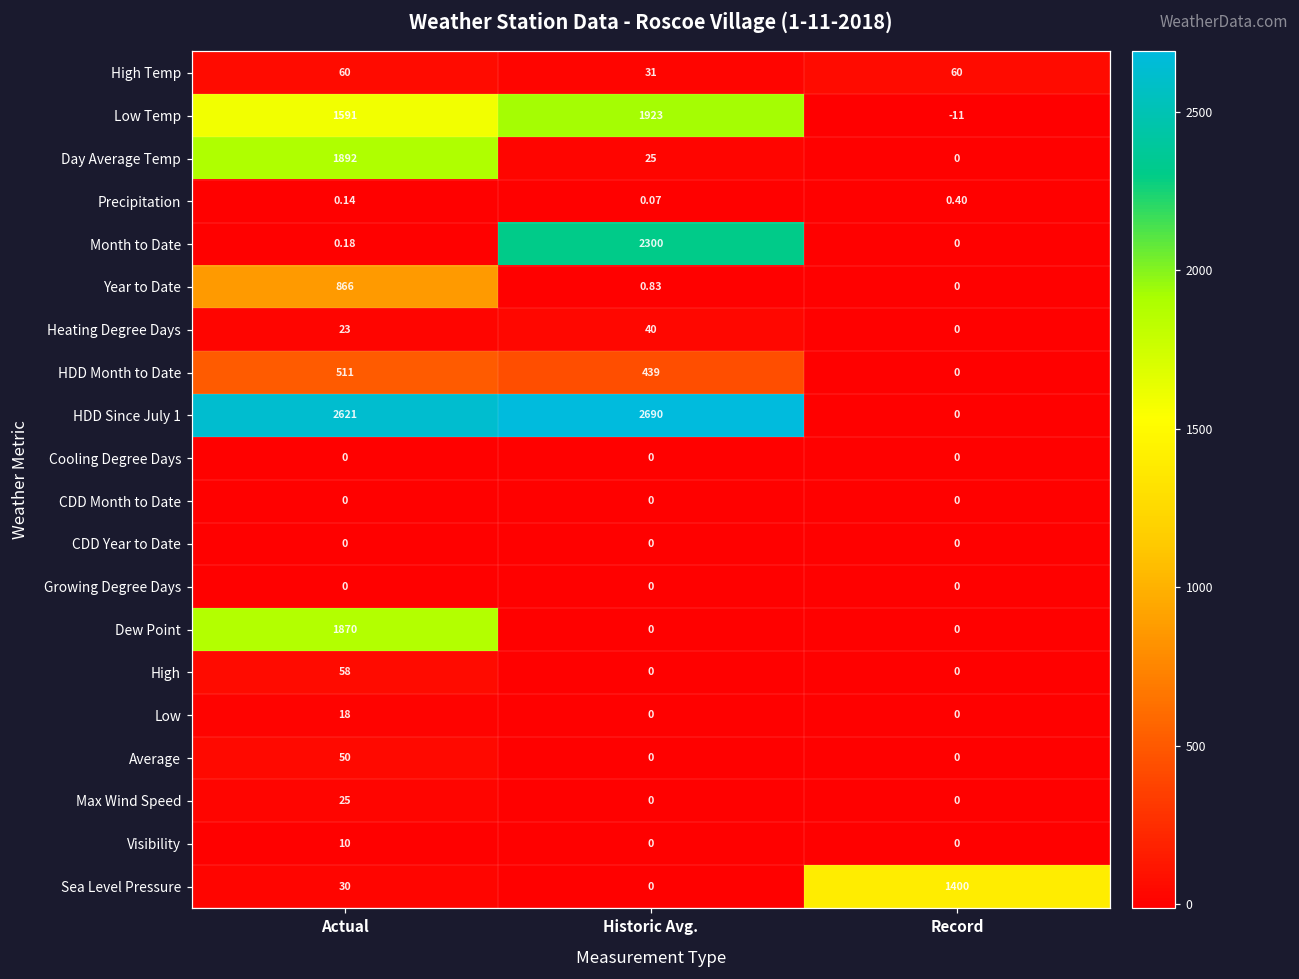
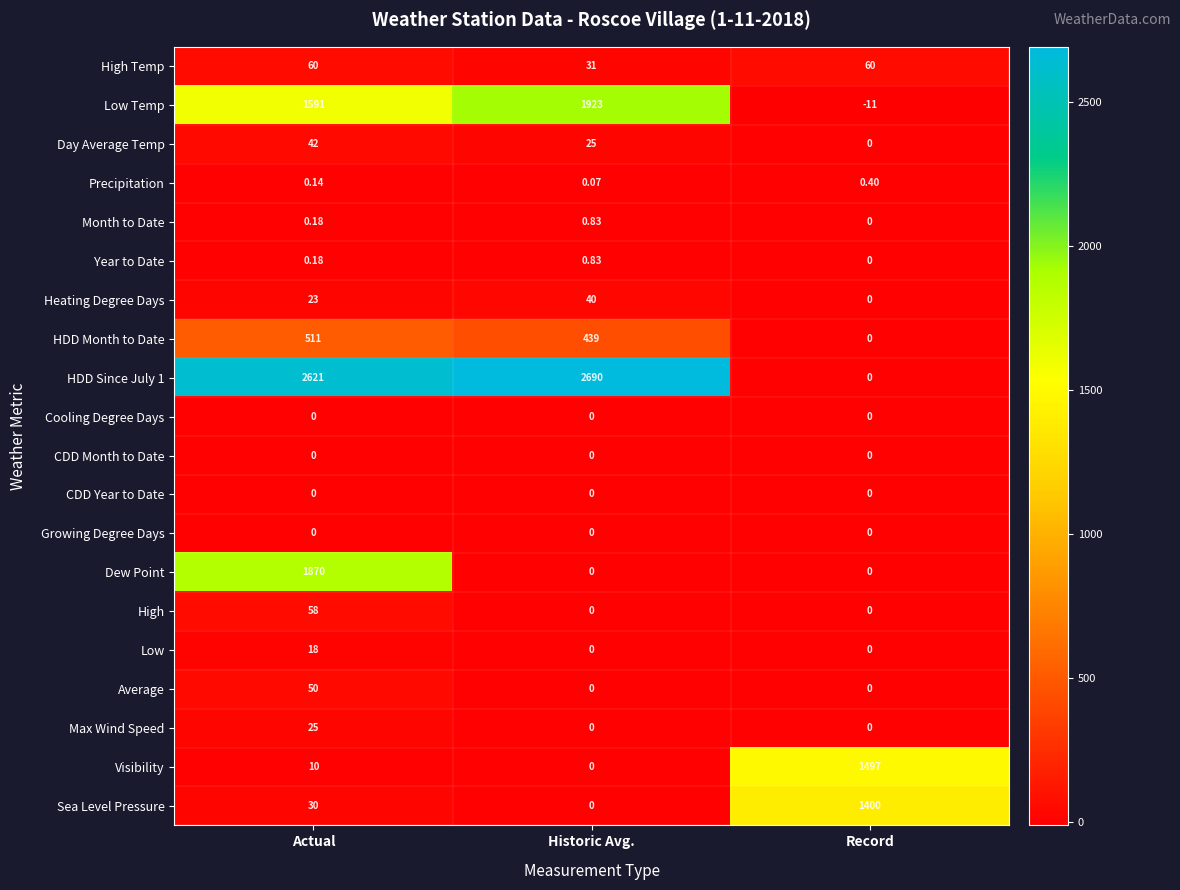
  {
    "High Temp": {
      "Actual": 60,
      "Historic Avg.": 31,
      "Record": 60
    },
    "Low Temp": {
      "Actual": 1591,
      "Historic Avg.": 1923,
      "Record": -11
    },
    "Day Average Temp": {
-     "Actual": 1892,
+     "Actual": 42,
      "Historic Avg.": 25,
      "Record": 0
    },
    "Precipitation": {
      "Actual": 0.14,
      "Historic Avg.": 0.07,
      "Record": 0.40
    },
    "Month to Date": {
      "Actual": 0.18,
-     "Historic Avg.": 2300,
+     "Historic Avg.": 0.83,
      "Record": 0
    },
    "Year to Date": {
-     "Actual": 866,
+     "Actual": 0.18,
      "Historic Avg.": 0.83,
      "Record": 0
    },
    "Heating Degree Days": {
      "Actual": 23,
      "Historic Avg.": 40,
      "Record": 0
    },
    "HDD Month to Date": {
      "Actual": 511,
      "Historic Avg.": 439,
      "Record": 0
    },
    "HDD Since July 1": {
      "Actual": 2621,
      "Historic Avg.": 2690,
      "Record": 0
    },
    "Cooling Degree Days": {
      "Actual": 0,
      "Historic Avg.": 0,
      "Record": 0
    },
    "CDD Month to Date": {
      "Actual": 0,
      "Historic Avg.": 0,
      "Record": 0
    },
    "CDD Year to Date": {
      "Actual": 0,
      "Historic Avg.": 0,
      "Record": 0
    },
    "Growing Degree Days": {
      "Actual": 0,
      "Historic Avg.": 0,
      "Record": 0
    },
    "Dew Point": {
      "Actual": 1870,
      "Historic Avg.": 0,
      "Record": 0
    },
    "High": {
      "Actual": 58,
      "Historic Avg.": 0,
      "Record": 0
    },
    "Low": {
      "Actual": 18,
      "Historic Avg.": 0,
      "Record": 0
    },
    "Average": {
      "Actual": 50,
      "Historic Avg.": 0,
      "Record": 0
    },
    "Max Wind Speed": {
      "Actual": 25,
      "Historic Avg.": 0,
      "Record": 0
    },
    "Visibility": {
      "Actual": 10,
      "Historic Avg.": 0,
-     "Record": 0
+     "Record": 1497
    },
    "Sea Level Pressure": {
      "Actual": 30,
      "Historic Avg.": 0,
      "Record": 1400
    }
  }
